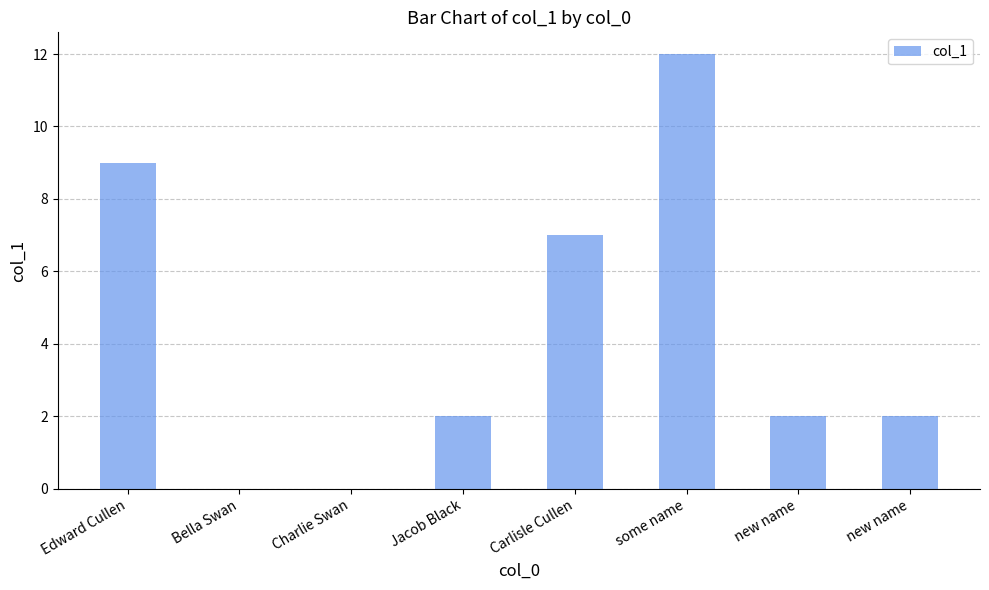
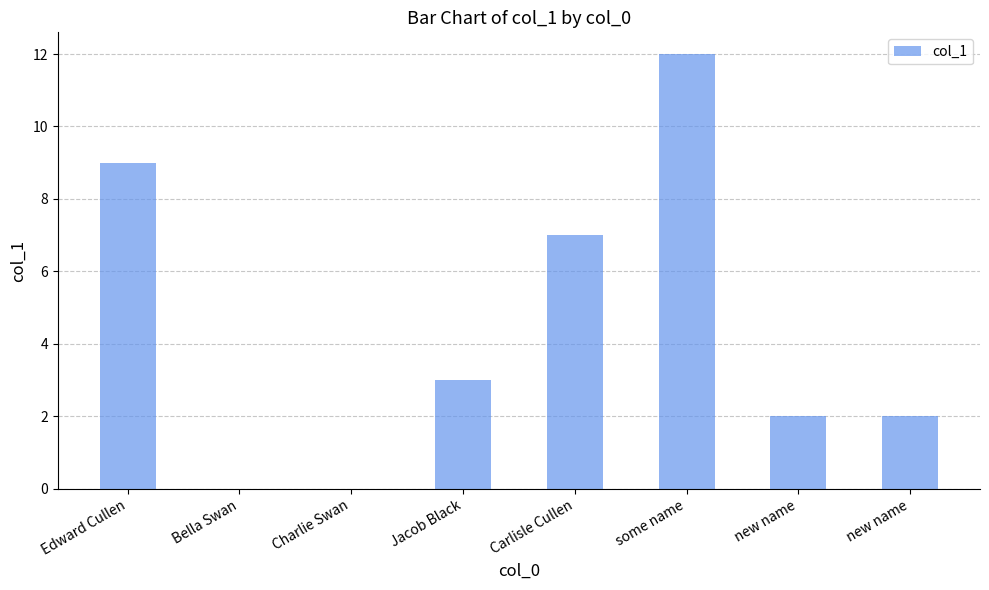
  {
    "Edward Cullen": 9,
    "Bella Swan": 0,
    "Charlie Swan": 0,
-   "Jacob Black": 2,
+   "Jacob Black": 3,
    "Carlisle Cullen": 7,
    "some name": 12
  }
